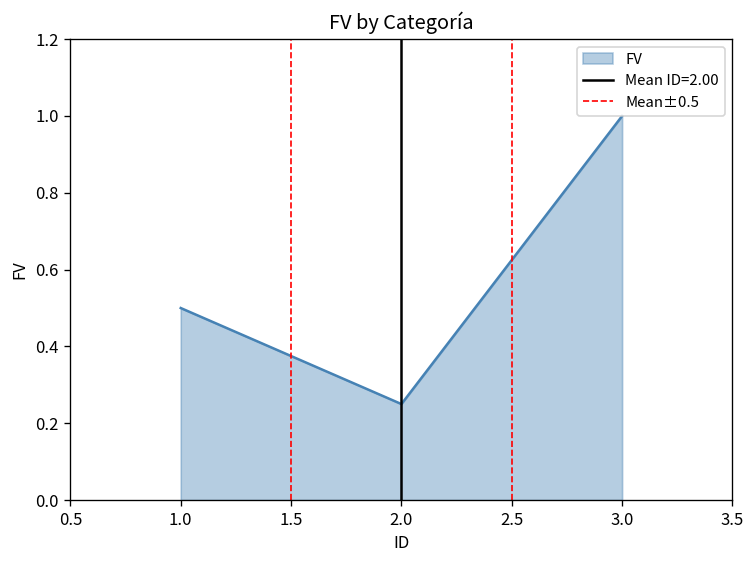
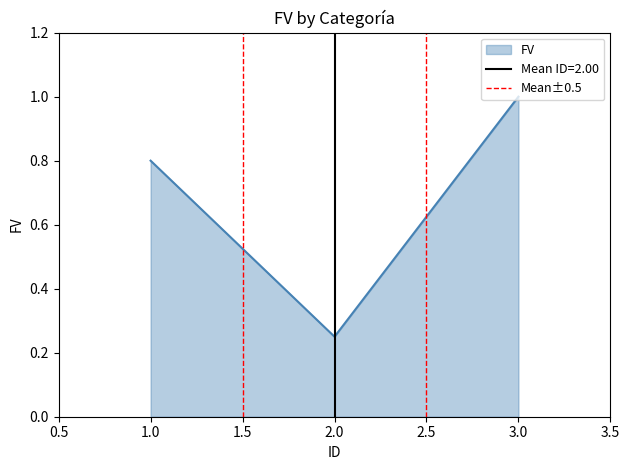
  {
-   "1.0": 0.5,
+   "1.0": 0.8,
    "2.0": 0.25
  }
